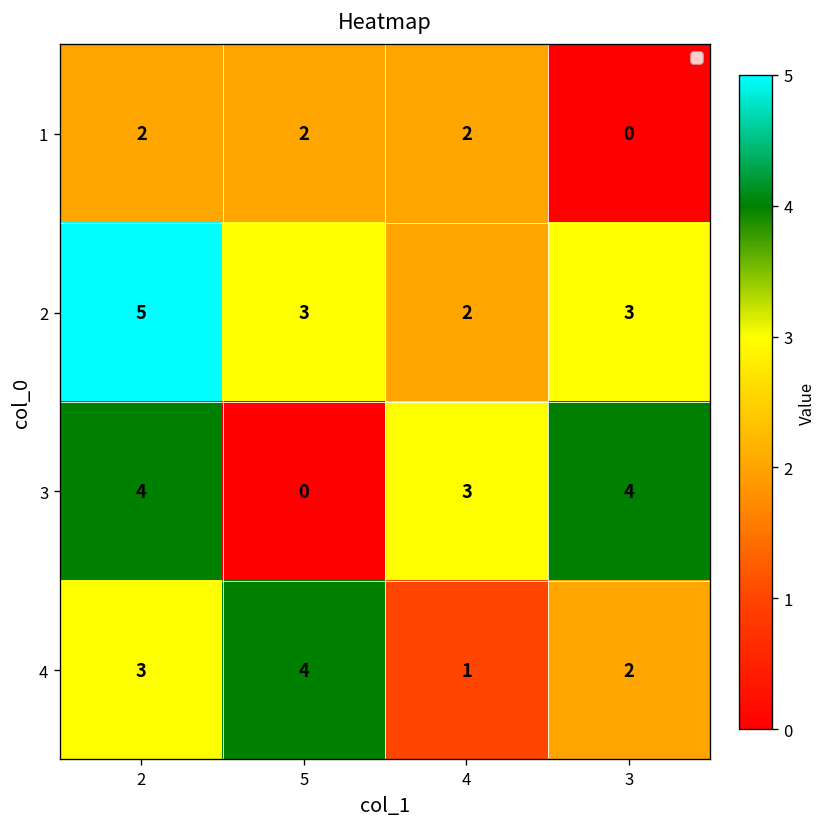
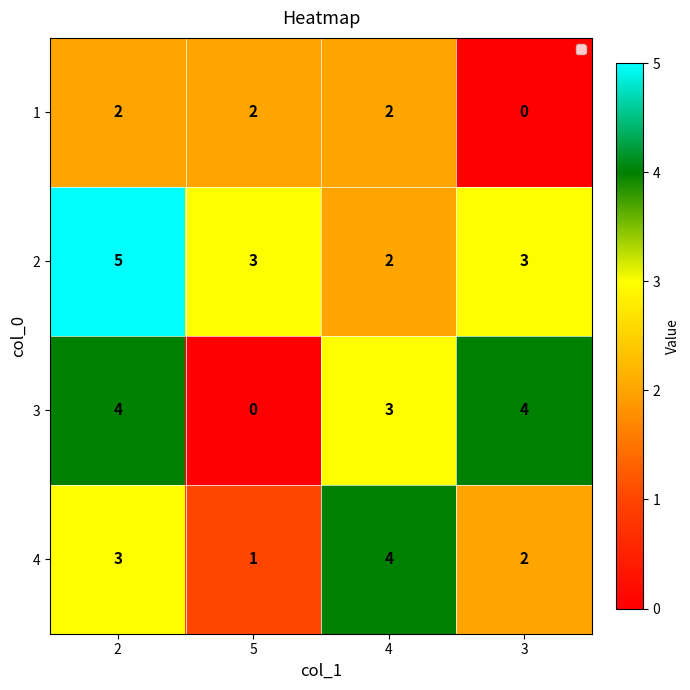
  {
    "1": {
      "2": 2,
      "5": 2,
      "4": 2,
      "3": 0
    },
    "2": {
      "2": 5,
      "5": 3,
      "4": 2,
      "3": 3
    },
    "3": {
      "2": 4,
      "5": 0,
      "4": 3,
      "3": 4
    },
    "4": {
      "2": 3,
-     "5": 4,
-     "4": 1,
+     "5": 1,
+     "4": 4,
      "3": 2
    }
  }
